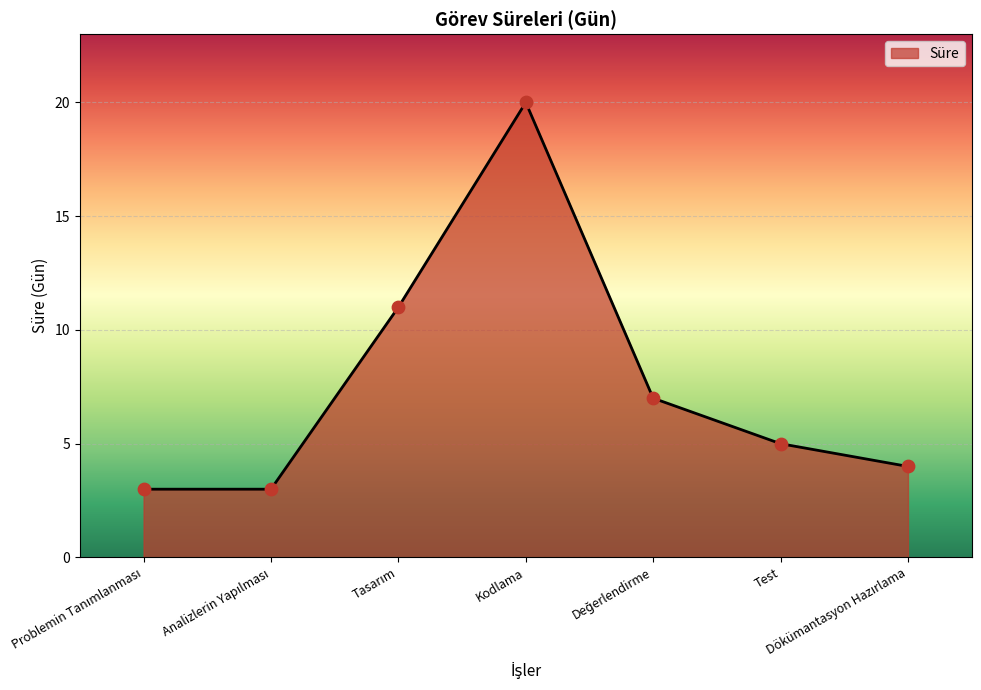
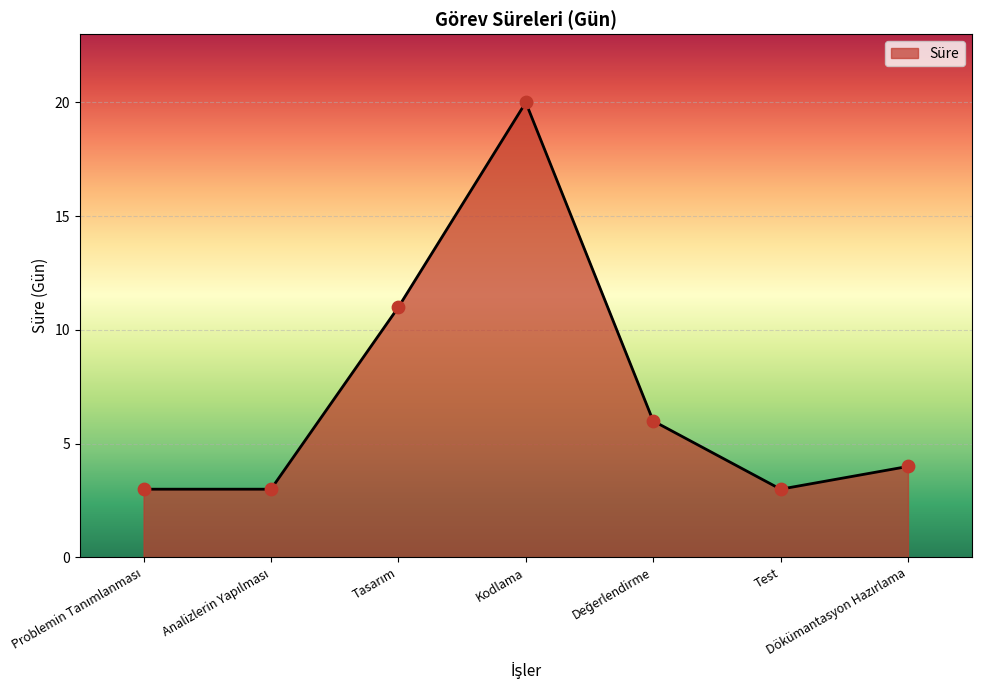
  {
    "Problemin Tanımlanması": 3,
    "Analizlerin Yapılması": 3,
    "Tasarım": 11,
    "Kodlama": 20,
-   "Değerlendirme": 7,
-   "Test": 5,
+   "Değerlendirme": 6,
+   "Test": 3,
    "Dökümantasyon Hazırlama": 4
  }
